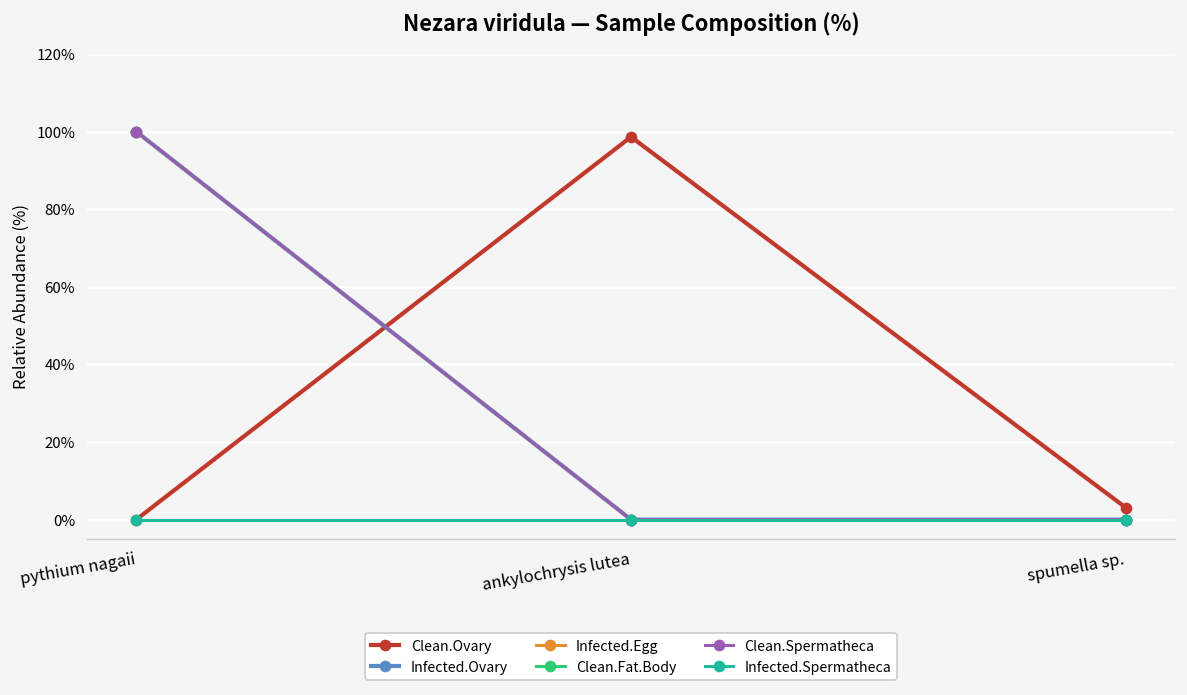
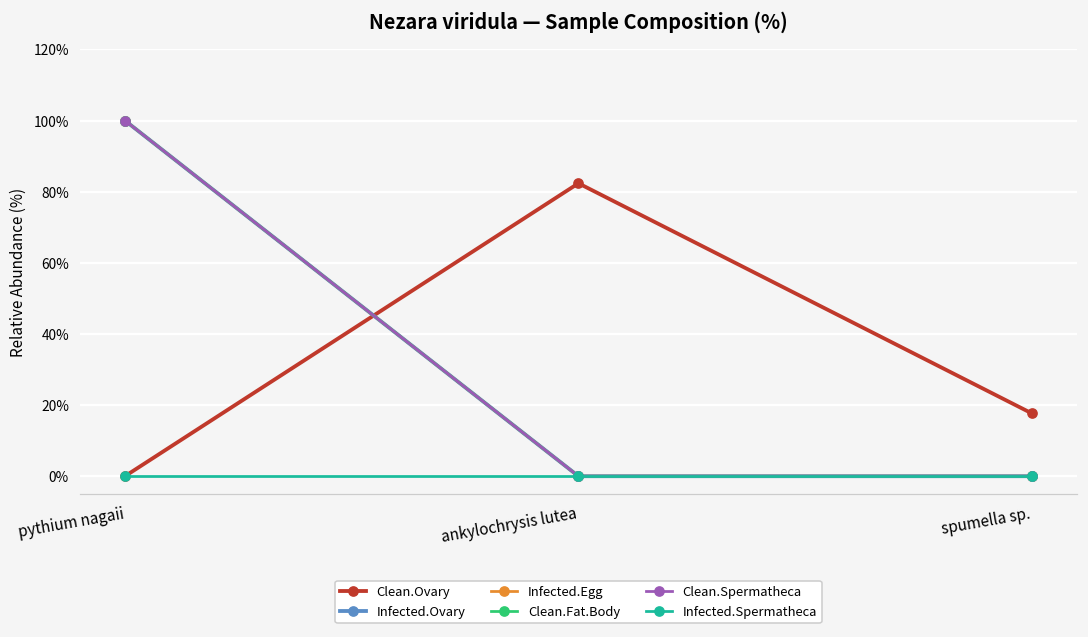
  {
    "Clean.Ovary": {
-     "ankylochrysis lutea": "99%",
-     "spumella sp.": "3%"
+     "ankylochrysis lutea": "82%",
+     "spumella sp.": "18%"
    },
    "Clean.Spermatheca": {
      "pythium nagaii": "100%"
    }
  }
